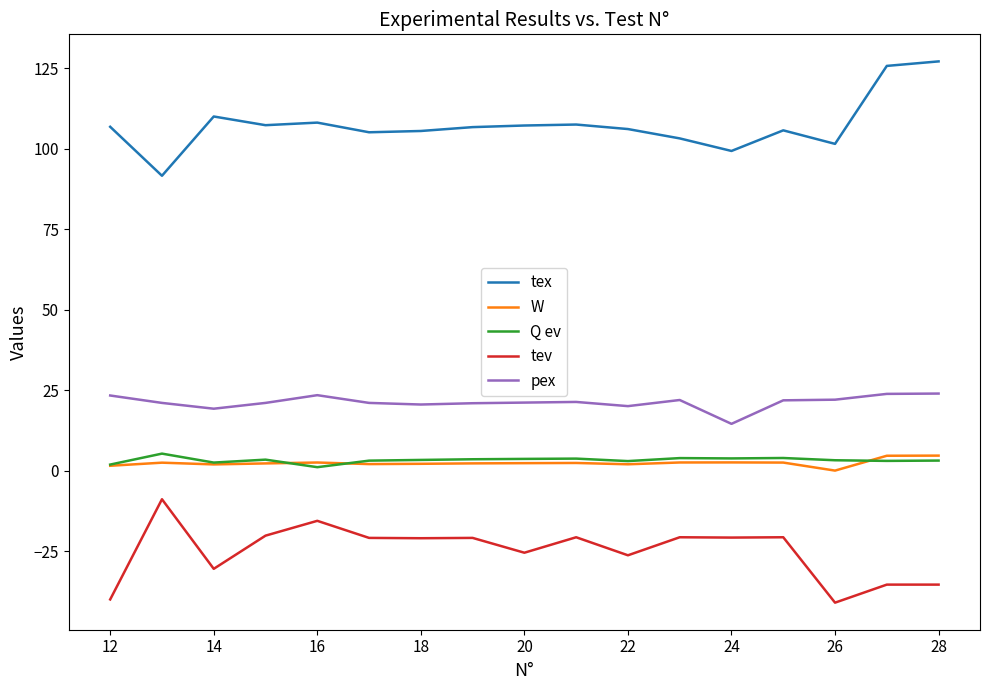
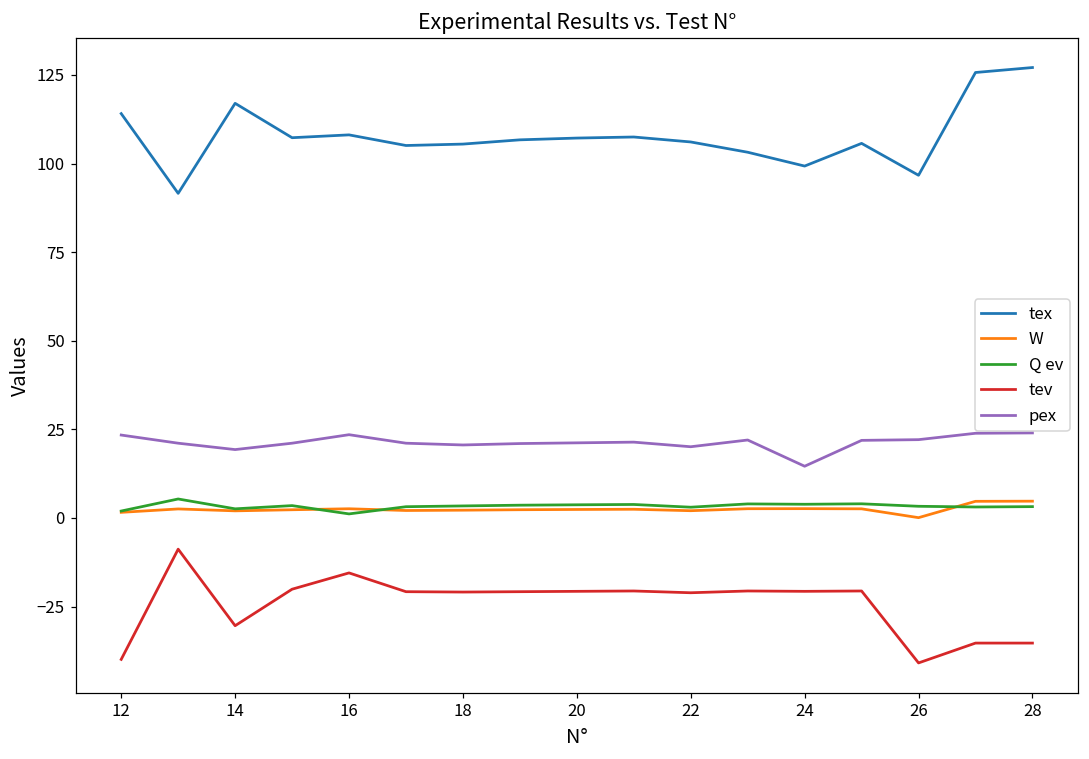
  {
    "tex": {
-     "12": 107,
-     "14": 110,
+     "12": 114,
+     "14": 117,
      "16": 108,
      "18": 106,
      "20": 107,
      "22": 106,
      "24": 99,
-     "26": 102,
+     "26": 97,
      "28": 127
    },
    "W": {
      "16": 3,
      "18": 2,
      "20": 2,
      "22": 2,
      "24": 3,
      "26": 0,
      "28": 5
    },
    "Q ev": {
      "16": 1,
      "18": 3,
      "20": 4,
      "22": 3,
      "24": 4,
      "26": 3,
      "28": 3
    },
    "tev": {
      "12": -40,
      "14": -30,
      "16": -16,
      "18": -21,
-     "20": -25,
-     "22": -26,
+     "20": -21,
+     "22": -21,
      "24": -21,
      "26": -41,
      "28": -35
    },
    "pex": {
      "12": 23,
      "14": 19,
      "16": 24,
      "18": 21,
      "20": 21,
      "22": 20,
      "24": 15,
      "26": 22,
      "28": 24
    }
  }
